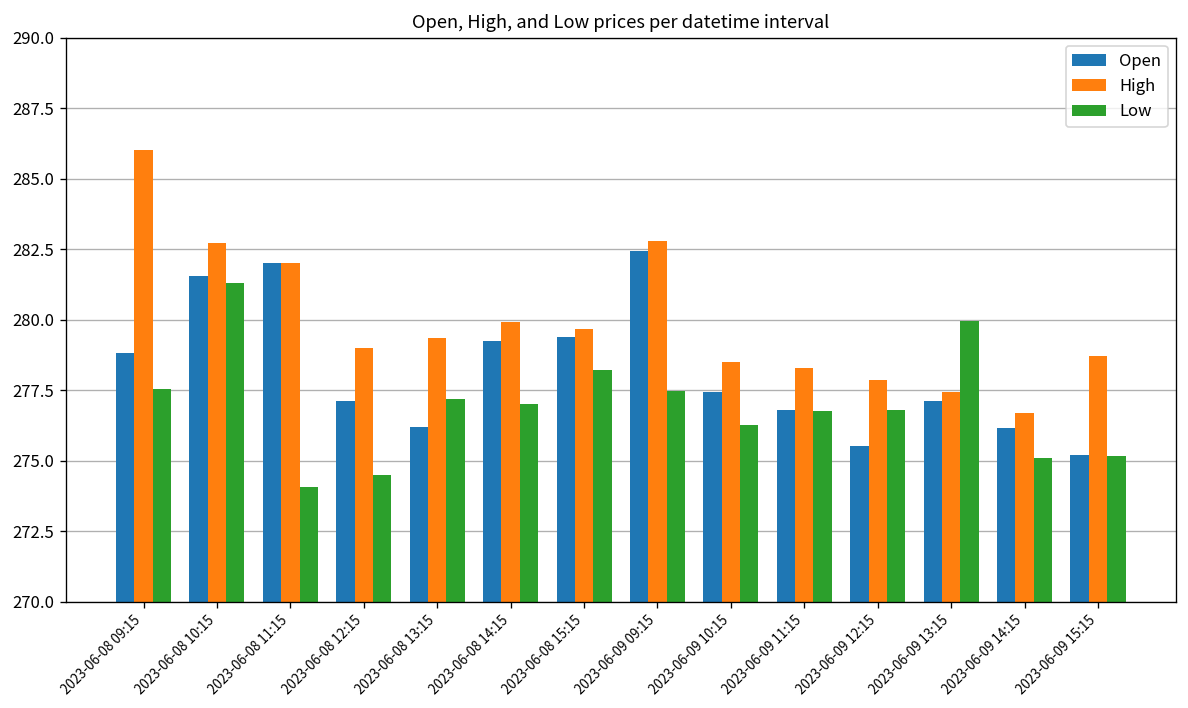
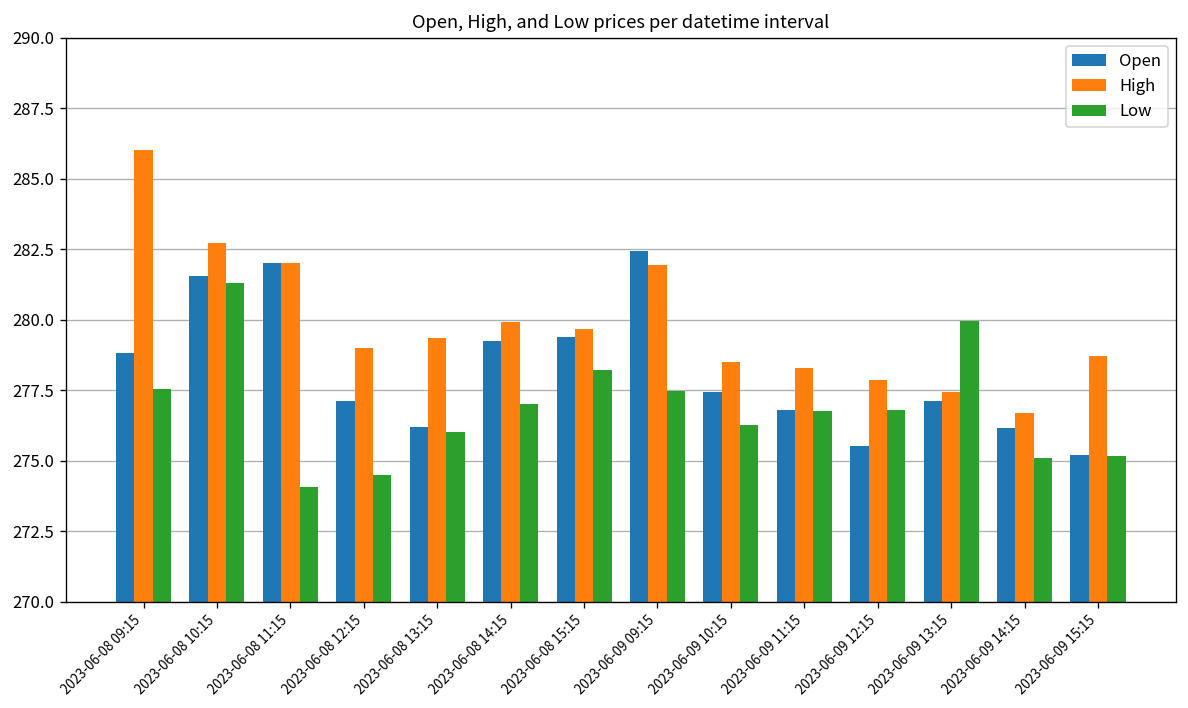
  {
    "Open": {
      "2023-06-08 09:15": 278.8,
      "2023-06-08 10:15": 281.5,
      "2023-06-08 11:15": 282.0,
      "2023-06-08 12:15": 277.1,
      "2023-06-08 13:15": 276.2,
      "2023-06-08 14:15": 279.3,
      "2023-06-08 15:15": 279.4,
      "2023-06-09 09:15": 282.5,
      "2023-06-09 10:15": 277.5,
      "2023-06-09 11:15": 276.8,
      "2023-06-09 12:15": 275.5,
      "2023-06-09 13:15": 277.1,
      "2023-06-09 14:15": 276.1,
      "2023-06-09 15:15": 275.2
    },
    "High": {
      "2023-06-08 09:15": 286.0,
      "2023-06-08 10:15": 282.7,
      "2023-06-08 11:15": 282.0,
      "2023-06-08 12:15": 279.0,
      "2023-06-08 13:15": 279.4,
      "2023-06-08 14:15": 279.9,
      "2023-06-08 15:15": 279.6,
-     "2023-06-09 09:15": 282.8,
+     "2023-06-09 09:15": 281.9,
      "2023-06-09 10:15": 278.5,
      "2023-06-09 11:15": 278.3,
      "2023-06-09 12:15": 277.9,
      "2023-06-09 13:15": 277.5,
      "2023-06-09 14:15": 276.7,
      "2023-06-09 15:15": 278.7
    },
    "Low": {
      "2023-06-08 09:15": 277.5,
      "2023-06-08 10:15": 281.3,
      "2023-06-08 11:15": 274.0,
      "2023-06-08 12:15": 274.5,
-     "2023-06-08 13:15": 277.2,
+     "2023-06-08 13:15": 276.0,
      "2023-06-08 14:15": 277.0,
      "2023-06-08 15:15": 278.2,
      "2023-06-09 09:15": 277.5,
      "2023-06-09 10:15": 276.3,
      "2023-06-09 11:15": 276.8,
      "2023-06-09 12:15": 276.8,
      "2023-06-09 13:15": 279.9,
      "2023-06-09 14:15": 275.1,
      "2023-06-09 15:15": 275.1
    }
  }
